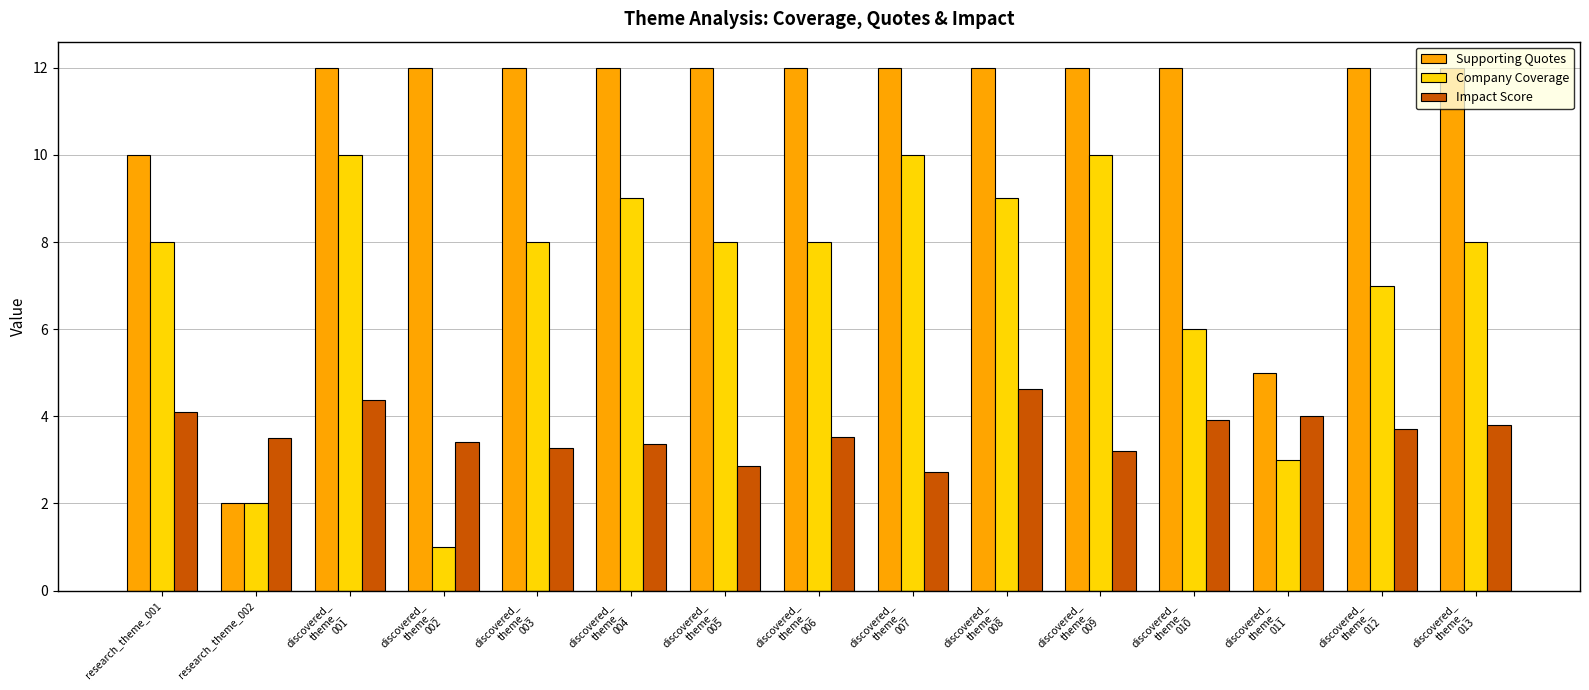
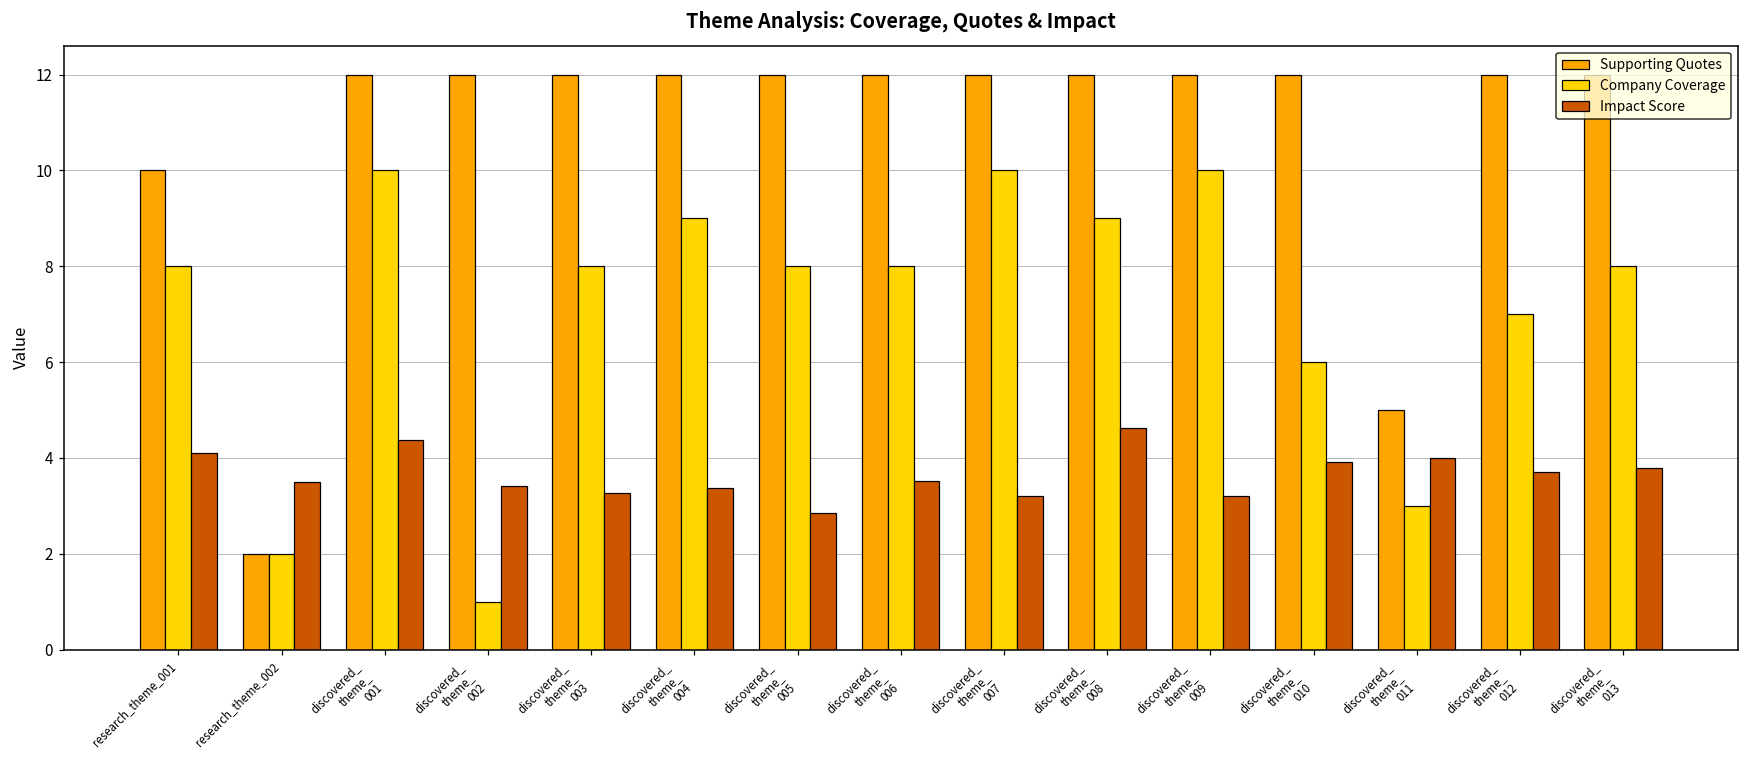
  {
    "Impact Score": {
      "research_theme_001": 4.1,
      "research_theme_002": 3.5,
      "discovered_ theme_ 001": 4.4,
      "discovered_ theme_ 002": 3.4,
      "discovered_ theme_ 003": 3.3,
      "discovered_ theme_ 004": 3.4,
      "discovered_ theme_ 005": 2.9,
      "discovered_ theme_ 006": 3.5,
-     "discovered_ theme_ 007": 2.7,
+     "discovered_ theme_ 007": 3.2,
      "discovered_ theme_ 008": 4.6,
      "discovered_ theme_ 009": 3.2,
      "discovered_ theme_ 010": 3.9,
      "discovered_ theme_ 011": 4.0,
      "discovered_ theme_ 012": 3.7,
      "discovered_ theme_ 013": 3.8
    }
  }
